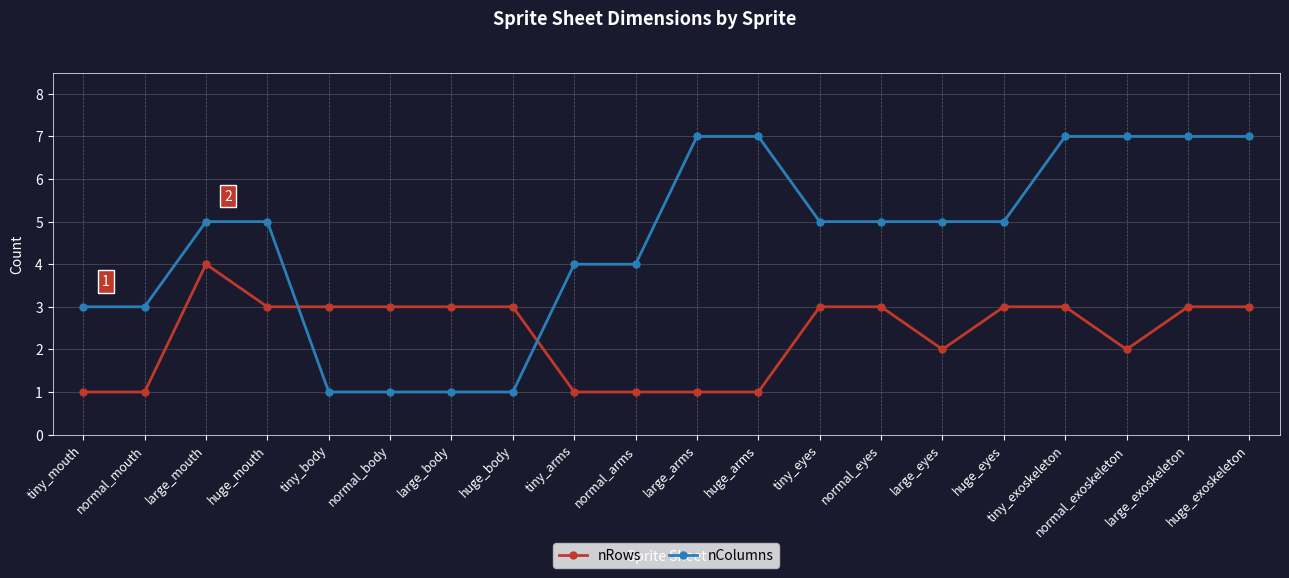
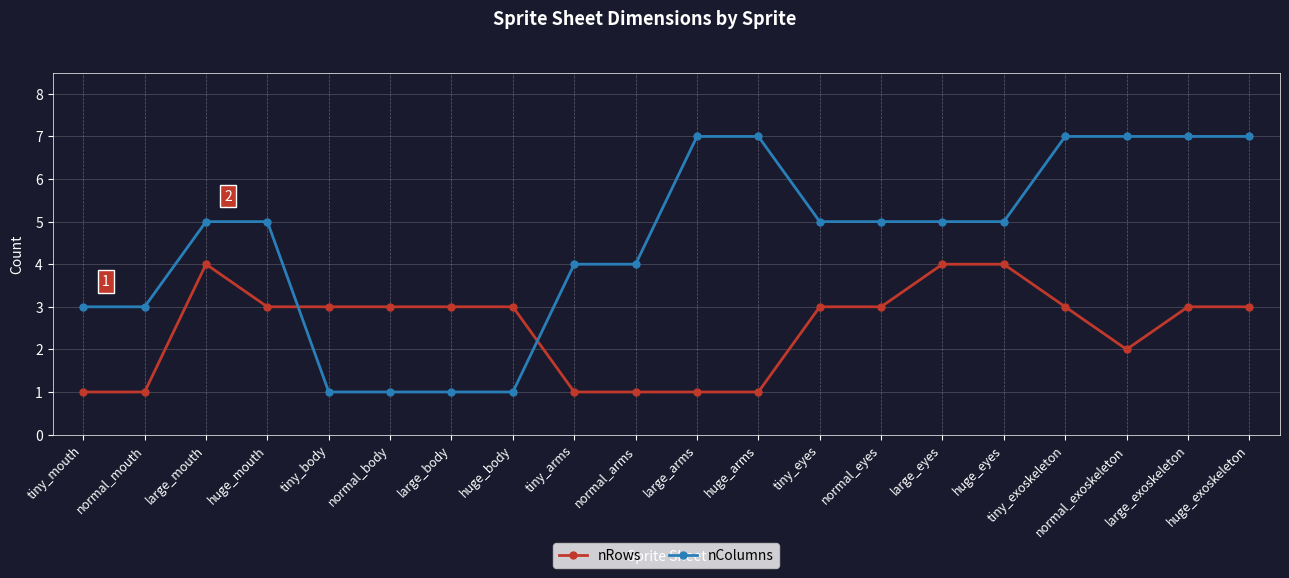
  {
    "nRows": {
      "tiny_mouth": 1,
      "normal_mouth": 1,
      "large_mouth": 4,
      "huge_mouth": 3,
      "tiny_body": 3,
      "normal_body": 3,
      "large_body": 3,
      "huge_body": 3,
      "tiny_arms": 1,
      "normal_arms": 1,
      "large_arms": 1,
      "huge_arms": 1,
      "tiny_eyes": 3,
      "normal_eyes": 3,
-     "large_eyes": 2,
-     "huge_eyes": 3,
+     "large_eyes": 4,
+     "huge_eyes": 4,
      "tiny_exoskeleton": 3,
      "normal_exoskeleton": 2,
      "large_exoskeleton": 3,
      "huge_exoskeleton": 3
    },
    "nColumns": {
      "tiny_mouth": 3,
      "normal_mouth": 3,
      "large_mouth": 5,
      "huge_mouth": 5,
      "tiny_body": 1,
      "normal_body": 1,
      "large_body": 1,
      "huge_body": 1,
      "tiny_arms": 4,
      "normal_arms": 4,
      "large_arms": 7,
      "huge_arms": 7,
      "tiny_eyes": 5,
      "normal_eyes": 5,
      "large_eyes": 5,
      "huge_eyes": 5,
      "tiny_exoskeleton": 7,
      "normal_exoskeleton": 7,
      "large_exoskeleton": 7,
      "huge_exoskeleton": 7
    }
  }
